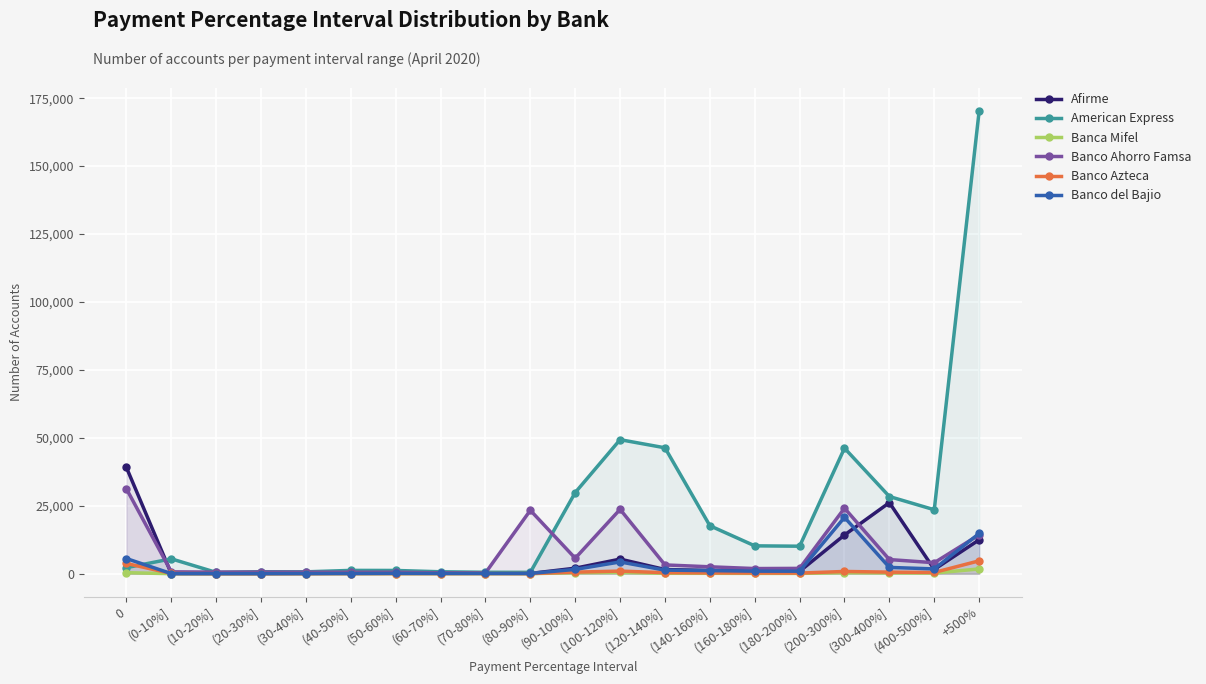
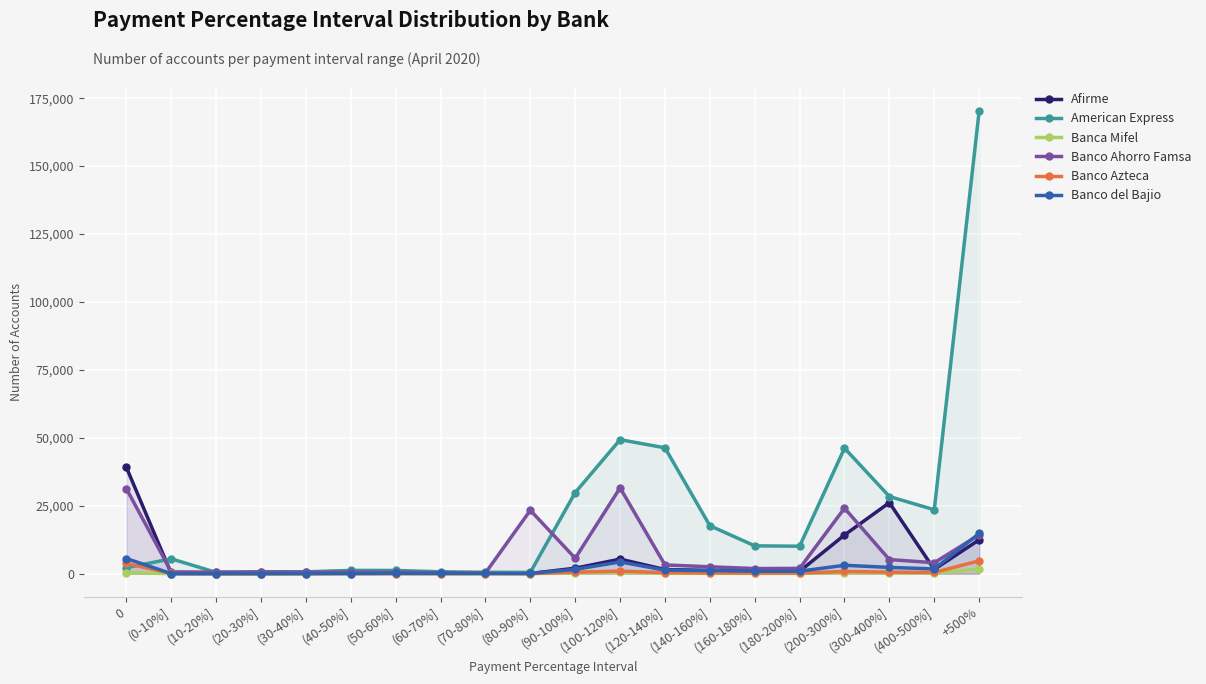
  {
    "Afirme": {
      "0": "39,000",
      "(100-120%]": "5,000",
      "(200-300%]": "14,000",
      "(300-400%]": "26,000",
      "+500%": "12,000"
    },
    "American Express": {
      "0": "2,000",
      "(0-10%]": "5,000",
      "(90-100%]": "30,000",
      "(100-120%]": "49,000",
      "(120-140%]": "46,000",
      "(140-160%]": "18,000",
      "(160-180%]": "10,000",
      "(180-200%]": "10,000",
      "(200-300%]": "46,000",
      "(300-400%]": "28,000",
      "(400-500%]": "24,000",
      "+500%": "170,000"
    },
    "Banca Mifel": {
      "0": "0",
      "+500%": "2,000"
    },
    "Banco Ahorro Famsa": {
      "0": "31,000",
      "(80-90%]": "23,000",
      "(90-100%]": "6,000",
-     "(100-120%]": "24,000",
+     "(100-120%]": "32,000",
      "(120-140%]": "3,000",
      "(140-160%]": "3,000",
      "(180-200%]": "2,000",
      "(200-300%]": "24,000",
      "(300-400%]": "5,000",
      "(400-500%]": "4,000"
    },
    "Banco Azteca": {
      "0": "4,000",
      "+500%": "5,000"
    },
    "Banco del Bajio": {
      "0": "6,000",
      "(100-120%]": "4,000",
-     "(200-300%]": "21,000",
+     "(200-300%]": "3,000",
      "(300-400%]": "2,000"
    }
  }
